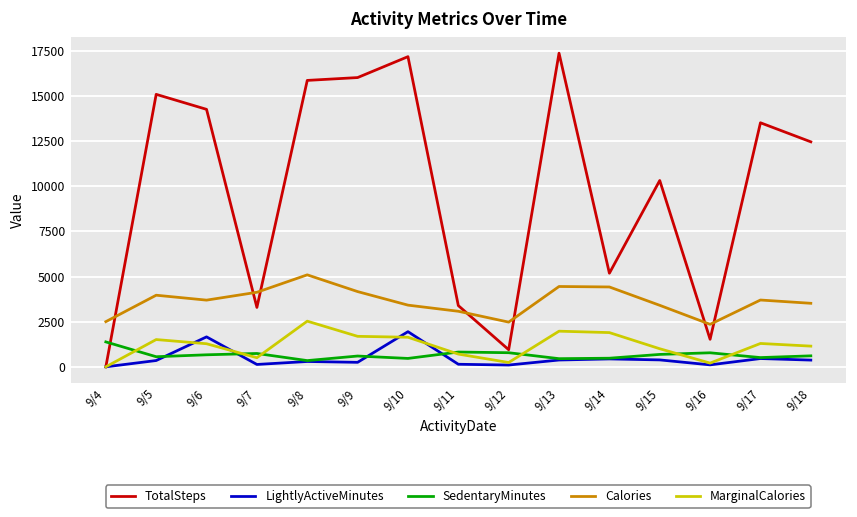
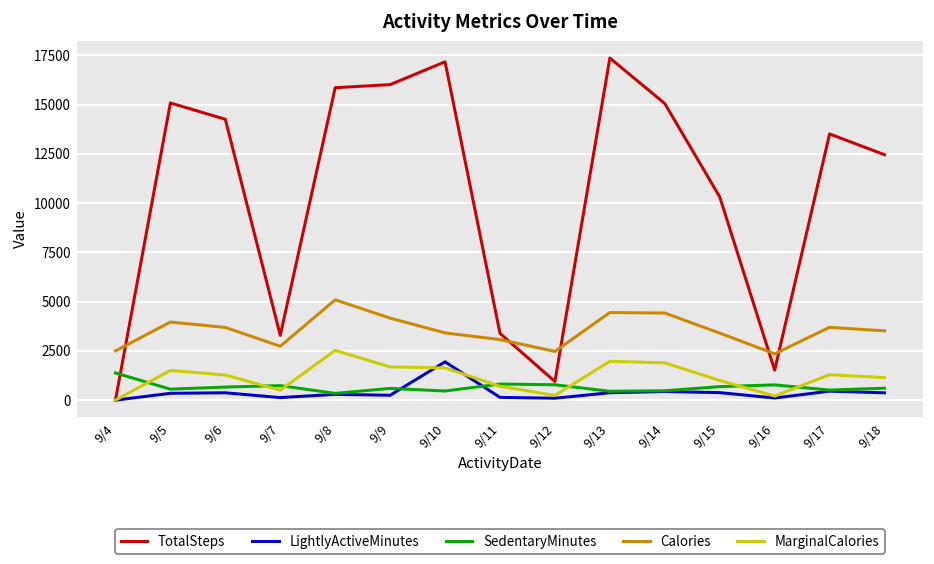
  {
    "TotalSteps": {
      "9/5": 15100,
      "9/6": 14300,
      "9/7": 3300,
      "9/8": 15900,
      "9/9": 16000,
      "9/10": 17200,
      "9/11": 3400,
      "9/12": 900,
      "9/13": 17400,
-     "9/14": 5200,
+     "9/14": 15100,
      "9/15": 10300,
      "9/16": 1500,
      "9/17": 13500,
      "9/18": 12500
    },
    "LightlyActiveMinutes": {
      "9/5": 300,
-     "9/6": 1700,
+     "9/6": 400,
      "9/7": 100,
      "9/9": 200,
      "9/10": 1900,
      "9/11": 100,
      "9/15": 400,
      "9/18": 400
    },
    "SedentaryMinutes": {
      "9/4": 1400,
      "9/5": 600,
      "9/6": 700,
      "9/7": 700,
      "9/9": 600,
      "9/10": 500,
      "9/12": 800,
      "9/15": 700,
      "9/16": 800,
      "9/18": 600
    },
    "Calories": {
      "9/4": 2500,
      "9/5": 4000,
      "9/6": 3700,
-     "9/7": 4100,
+     "9/7": 2700,
      "9/8": 5100,
      "9/9": 4200,
      "9/10": 3400,
      "9/11": 3100,
      "9/12": 2500,
      "9/13": 4400,
      "9/14": 4400,
      "9/15": 3400,
      "9/16": 2400,
      "9/17": 3700,
      "9/18": 3500
    },
    "MarginalCalories": {
      "9/5": 1500,
      "9/6": 1300,
      "9/7": 500,
      "9/8": 2500,
      "9/9": 1700,
      "9/10": 1600,
      "9/13": 2000,
      "9/14": 1900,
      "9/15": 1000,
      "9/17": 1300,
      "9/18": 1100
    }
  }
